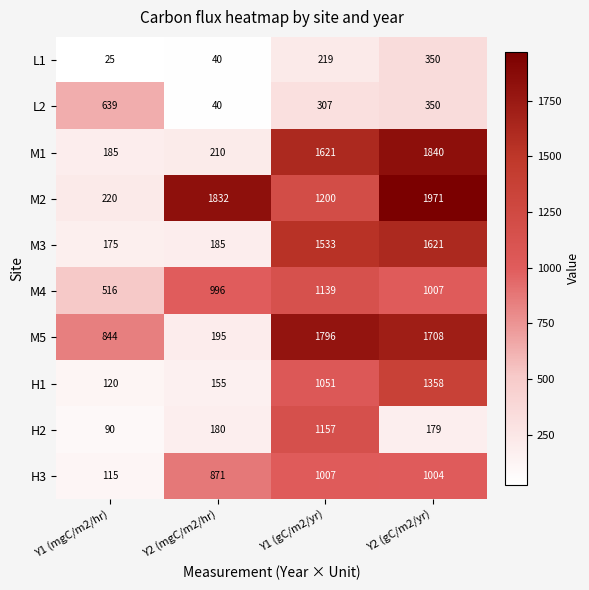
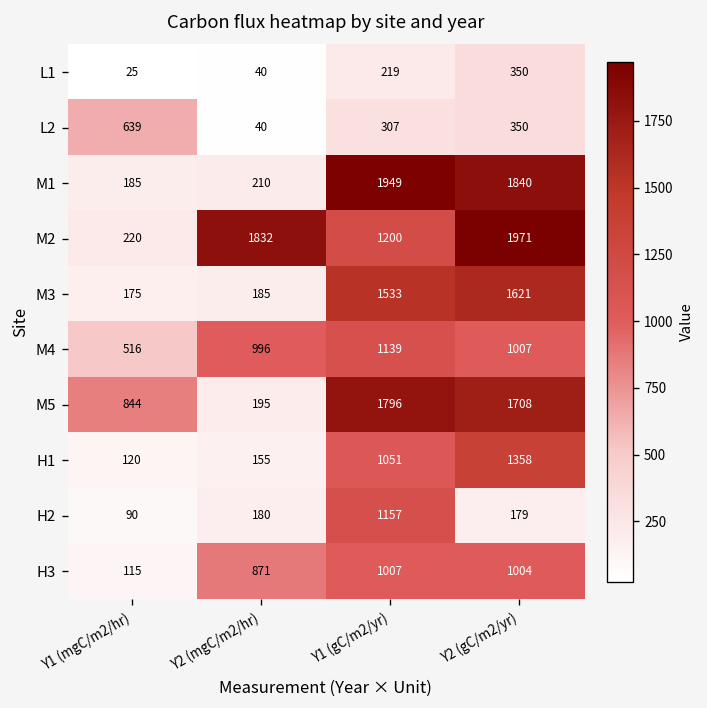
  {
    "L1": {
      "Y1 (mgC/m2/hr)": 25,
      "Y2 (mgC/m2/hr)": 40,
      "Y1 (gC/m2/yr)": 219,
      "Y2 (gC/m2/yr)": 350
    },
    "L2": {
      "Y1 (mgC/m2/hr)": 639,
      "Y2 (mgC/m2/hr)": 40,
      "Y1 (gC/m2/yr)": 307,
      "Y2 (gC/m2/yr)": 350
    },
    "M1": {
      "Y1 (mgC/m2/hr)": 185,
      "Y2 (mgC/m2/hr)": 210,
-     "Y1 (gC/m2/yr)": 1621,
+     "Y1 (gC/m2/yr)": 1949,
      "Y2 (gC/m2/yr)": 1840
    },
    "M2": {
      "Y1 (mgC/m2/hr)": 220,
      "Y2 (mgC/m2/hr)": 1832,
      "Y1 (gC/m2/yr)": 1200,
      "Y2 (gC/m2/yr)": 1971
    },
    "M3": {
      "Y1 (mgC/m2/hr)": 175,
      "Y2 (mgC/m2/hr)": 185,
      "Y1 (gC/m2/yr)": 1533,
      "Y2 (gC/m2/yr)": 1621
    },
    "M4": {
      "Y1 (mgC/m2/hr)": 516,
      "Y2 (mgC/m2/hr)": 996,
      "Y1 (gC/m2/yr)": 1139,
      "Y2 (gC/m2/yr)": 1007
    },
    "M5": {
      "Y1 (mgC/m2/hr)": 844,
      "Y2 (mgC/m2/hr)": 195,
      "Y1 (gC/m2/yr)": 1796,
      "Y2 (gC/m2/yr)": 1708
    },
    "H1": {
      "Y1 (mgC/m2/hr)": 120,
      "Y2 (mgC/m2/hr)": 155,
      "Y1 (gC/m2/yr)": 1051,
      "Y2 (gC/m2/yr)": 1358
    },
    "H2": {
      "Y1 (mgC/m2/hr)": 90,
      "Y2 (mgC/m2/hr)": 180,
      "Y1 (gC/m2/yr)": 1157,
      "Y2 (gC/m2/yr)": 179
    },
    "H3": {
      "Y1 (mgC/m2/hr)": 115,
      "Y2 (mgC/m2/hr)": 871,
      "Y1 (gC/m2/yr)": 1007,
      "Y2 (gC/m2/yr)": 1004
    }
  }
